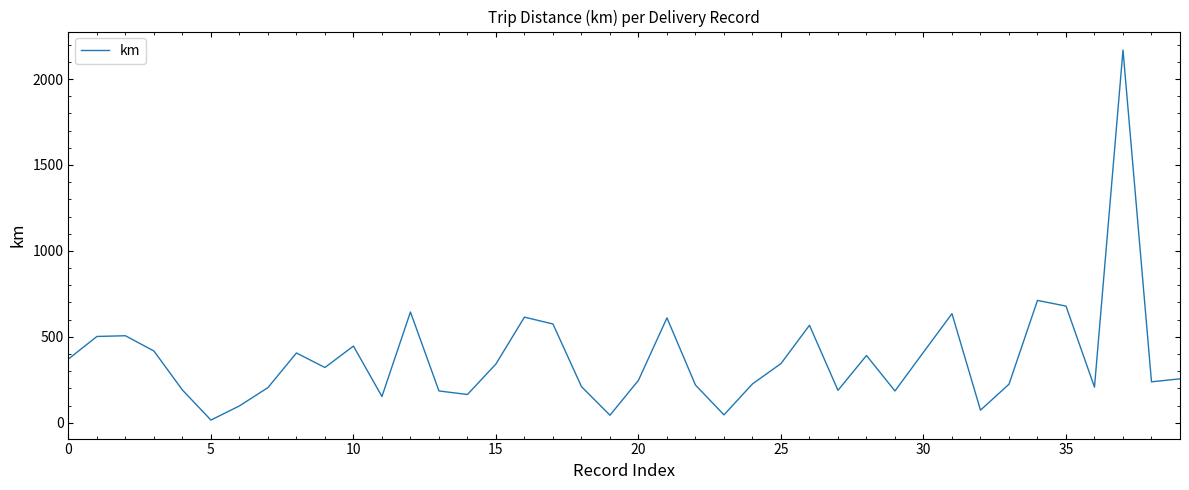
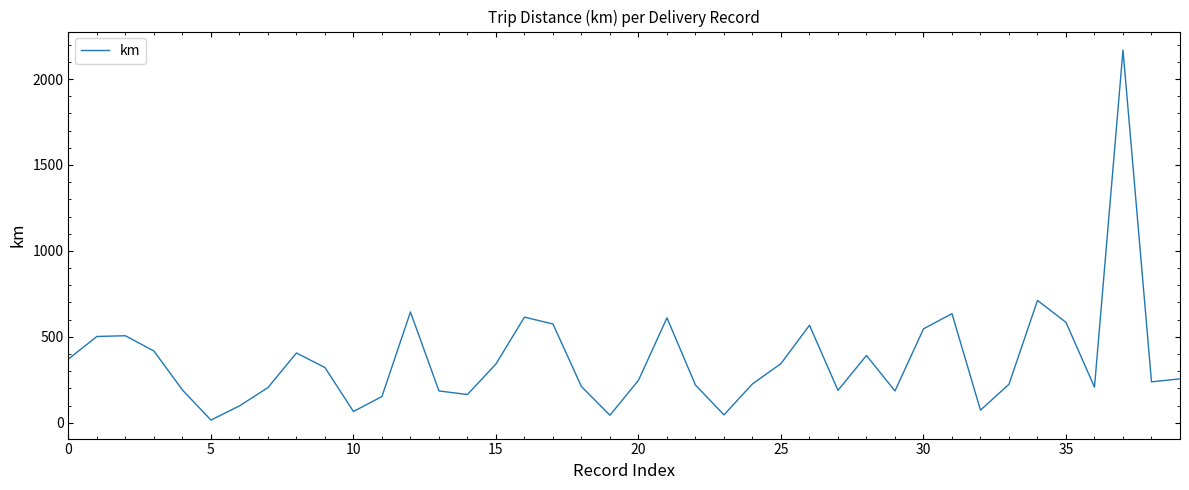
  {
    "0": 370,
    "5": 20,
-   "10": 450,
+   "10": 70,
    "15": 340,
    "20": 250,
    "25": 340,
-   "30": 410,
-   "35": 680
+   "30": 550,
+   "35": 580
  }
